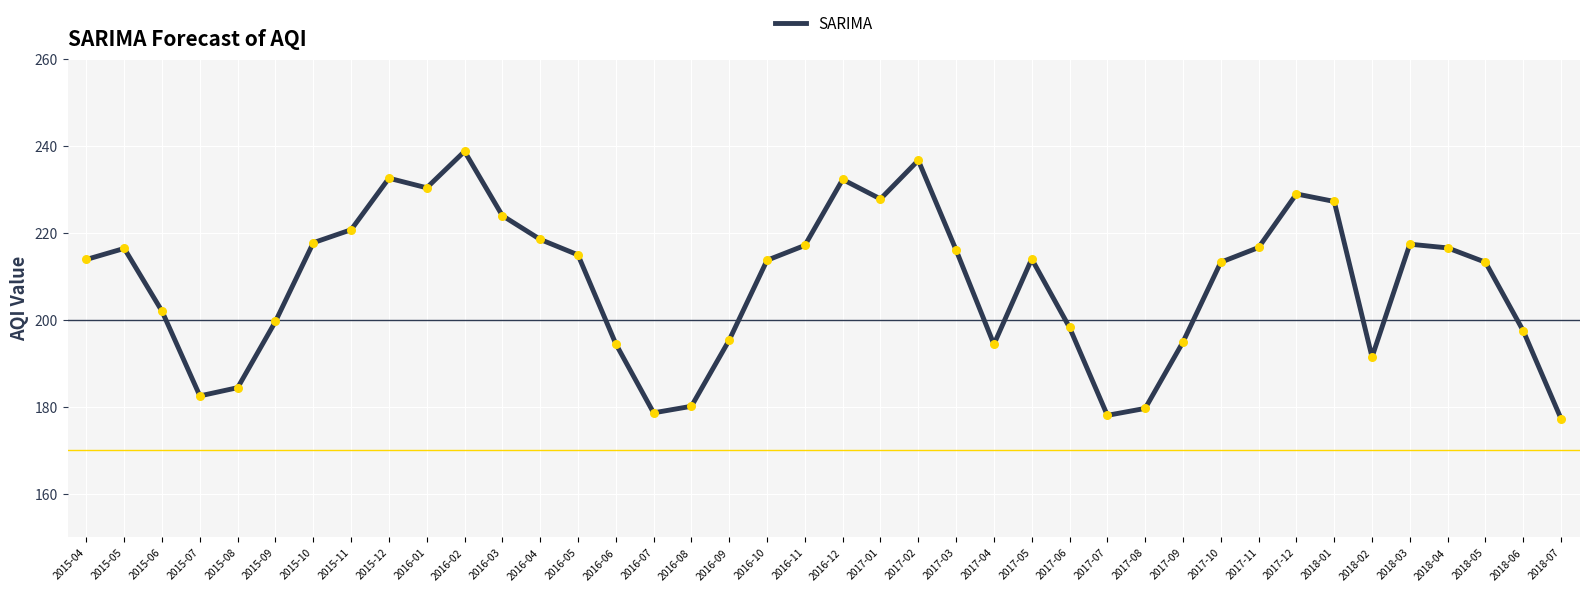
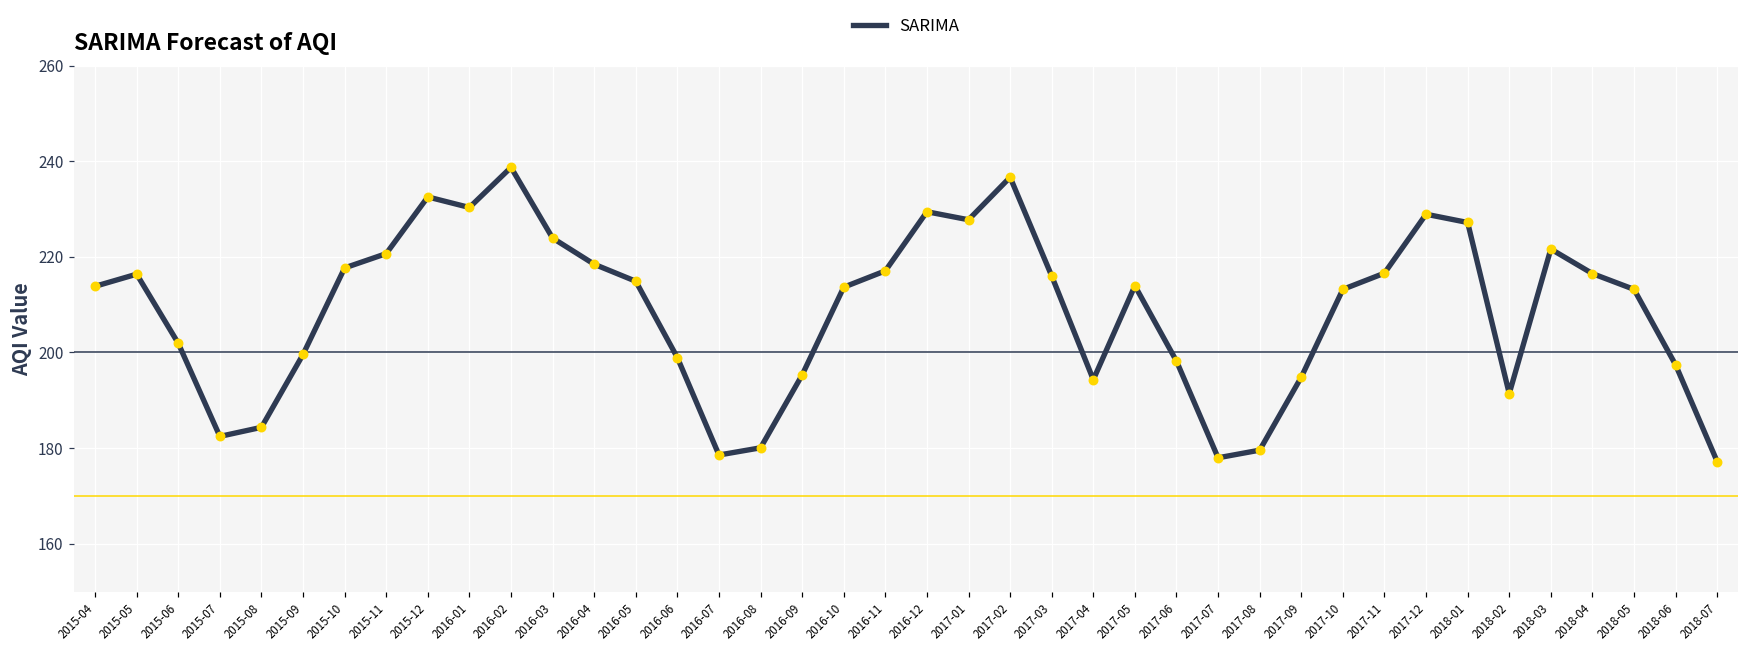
  {
    "2015-04": 214,
    "2015-05": 216,
    "2015-06": 202,
    "2015-07": 182,
    "2015-08": 184,
    "2015-09": 200,
    "2015-10": 218,
    "2015-11": 221,
    "2015-12": 233,
    "2016-01": 230,
    "2016-02": 239,
    "2016-03": 224,
    "2016-04": 218,
    "2016-05": 215,
-   "2016-06": 194,
+   "2016-06": 199,
    "2016-07": 179,
    "2016-08": 180,
    "2016-09": 195,
    "2016-10": 214,
    "2016-11": 217,
-   "2016-12": 232,
+   "2016-12": 229,
    "2017-01": 228,
    "2017-02": 237,
    "2017-03": 216,
    "2017-04": 194,
    "2017-05": 214,
    "2017-06": 198,
    "2017-07": 178,
    "2017-08": 180,
    "2017-09": 195,
    "2017-10": 213,
    "2017-11": 217,
    "2017-12": 229,
    "2018-01": 227,
    "2018-02": 191,
-   "2018-03": 217,
+   "2018-03": 222,
    "2018-04": 216,
    "2018-05": 213,
    "2018-06": 197,
    "2018-07": 177
  }
